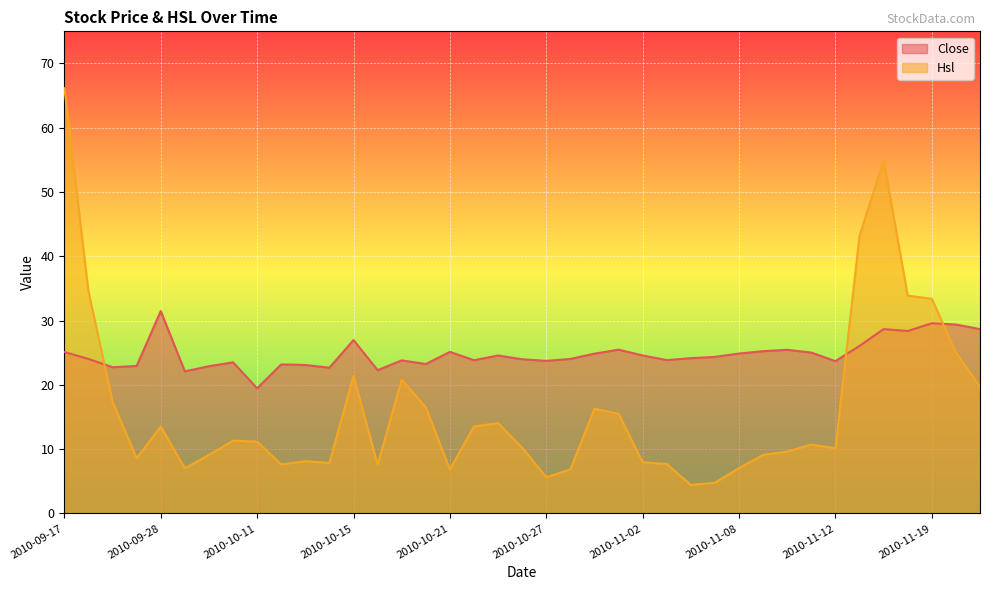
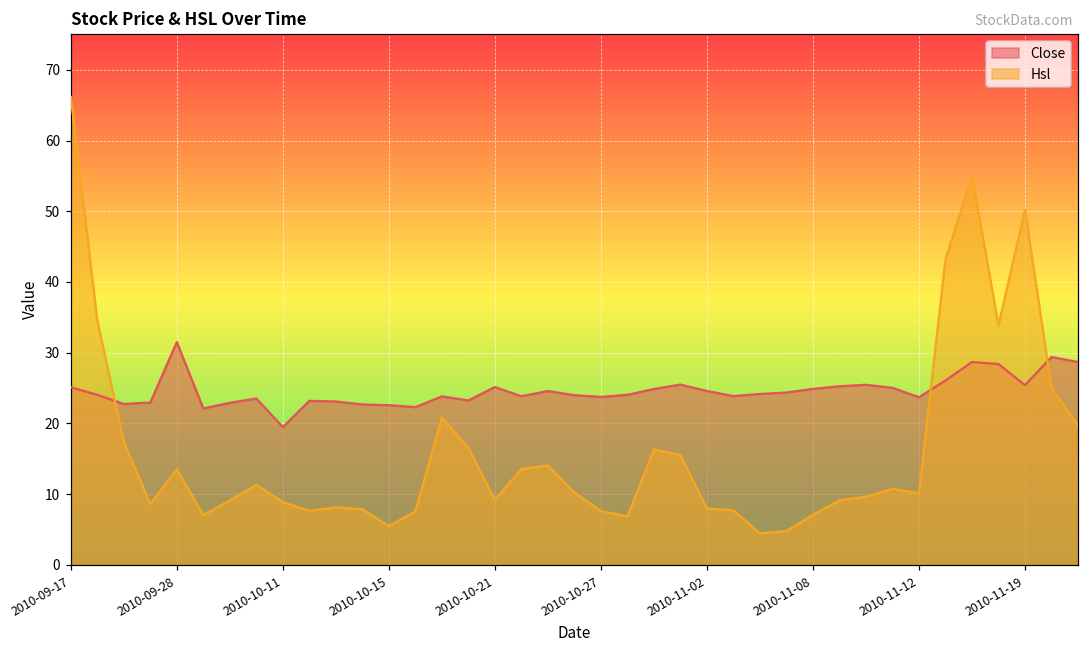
  {
    "Close": {
      "2010-09-17": 25,
      "2010-09-28": 31,
      "2010-10-11": 19,
-     "2010-10-15": 27,
+     "2010-10-15": 23,
      "2010-10-21": 25,
      "2010-10-27": 24,
      "2010-11-02": 25,
      "2010-11-08": 25,
      "2010-11-12": 24,
-     "2010-11-19": 30
+     "2010-11-19": 25
    },
    "Hsl": {
      "2010-09-17": 66,
      "2010-09-28": 14,
-     "2010-10-11": 11,
-     "2010-10-15": 21,
-     "2010-10-21": 7,
-     "2010-10-27": 6,
+     "2010-10-11": 9,
+     "2010-10-15": 5,
+     "2010-10-21": 9,
+     "2010-10-27": 8,
      "2010-11-02": 8,
      "2010-11-08": 7,
      "2010-11-12": 10,
-     "2010-11-19": 33
+     "2010-11-19": 50
    }
  }
